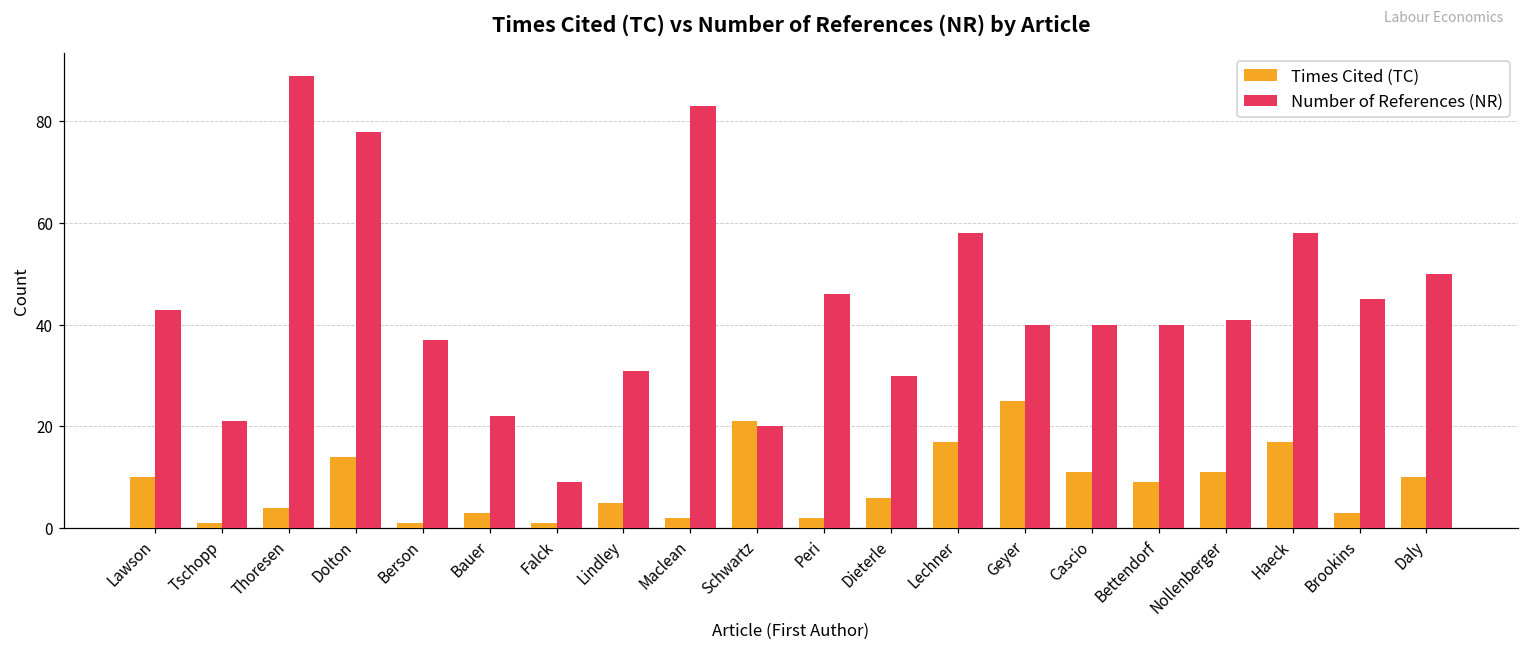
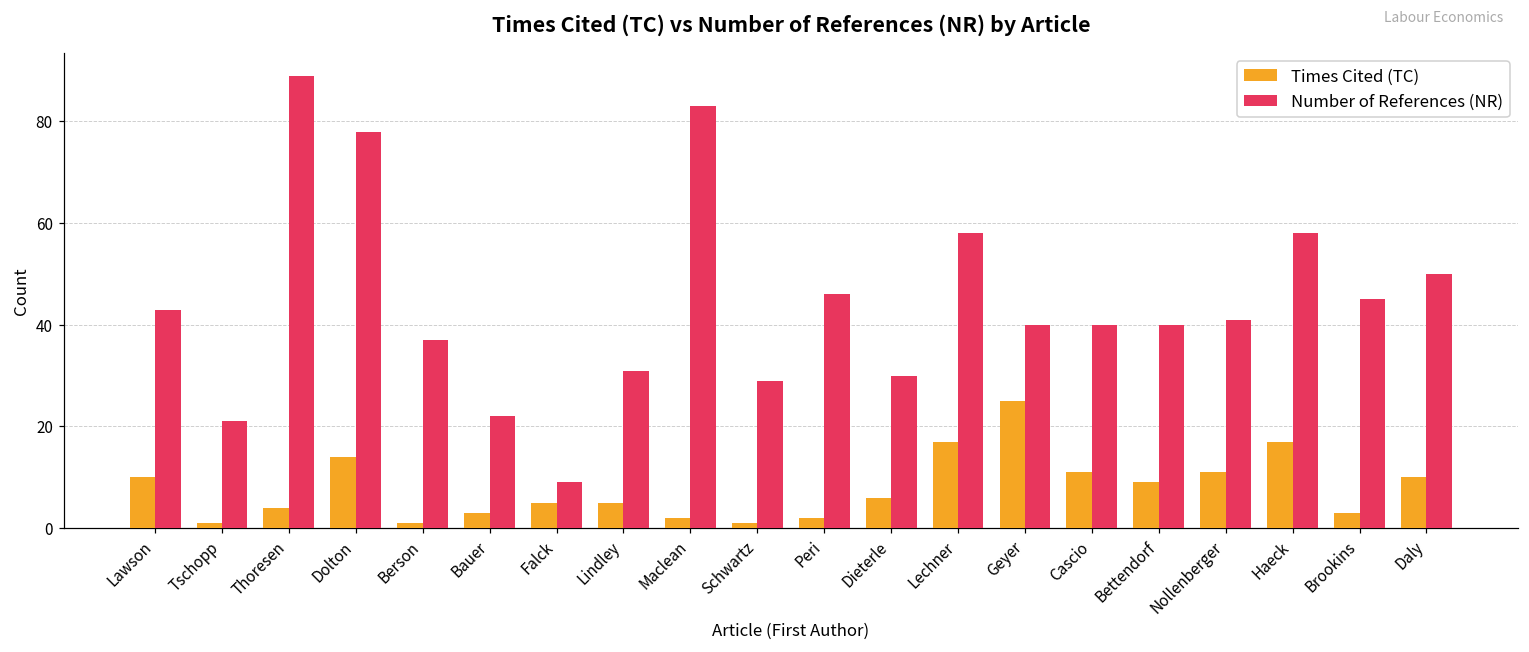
  {
    "Times Cited (TC)": {
      "Lawson": 10,
      "Tschopp": 1,
      "Thoresen": 4,
      "Dolton": 14,
      "Berson": 1,
      "Bauer": 3,
-     "Falck": 1,
+     "Falck": 5,
      "Lindley": 5,
      "Maclean": 2,
-     "Schwartz": 21,
+     "Schwartz": 1,
      "Peri": 2,
      "Dieterle": 6,
      "Lechner": 17,
      "Geyer": 25,
      "Cascio": 11,
      "Bettendorf": 9,
      "Nollenberger": 11,
      "Haeck": 17,
      "Brookins": 3,
      "Daly": 10
    },
    "Number of References (NR)": {
      "Lawson": 43,
      "Tschopp": 21,
      "Thoresen": 89,
      "Dolton": 78,
      "Berson": 37,
      "Bauer": 22,
      "Falck": 9,
      "Lindley": 31,
      "Maclean": 83,
-     "Schwartz": 20,
+     "Schwartz": 29,
      "Peri": 46,
      "Dieterle": 30,
      "Lechner": 58,
      "Geyer": 40,
      "Cascio": 40,
      "Bettendorf": 40,
      "Nollenberger": 41,
      "Haeck": 58,
      "Brookins": 45,
      "Daly": 50
    }
  }
